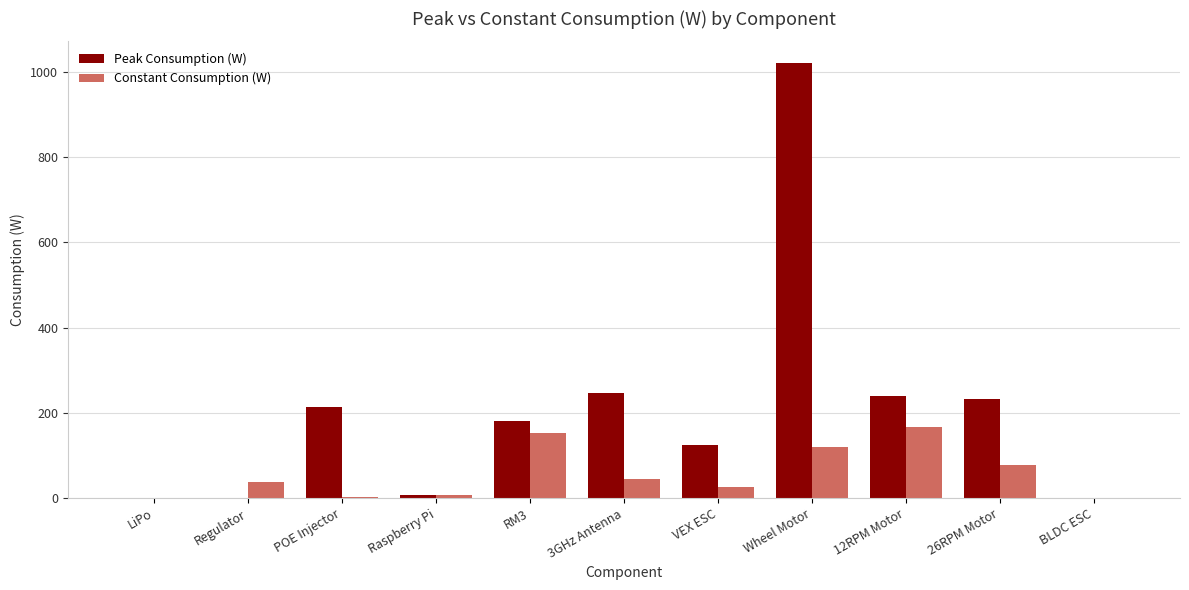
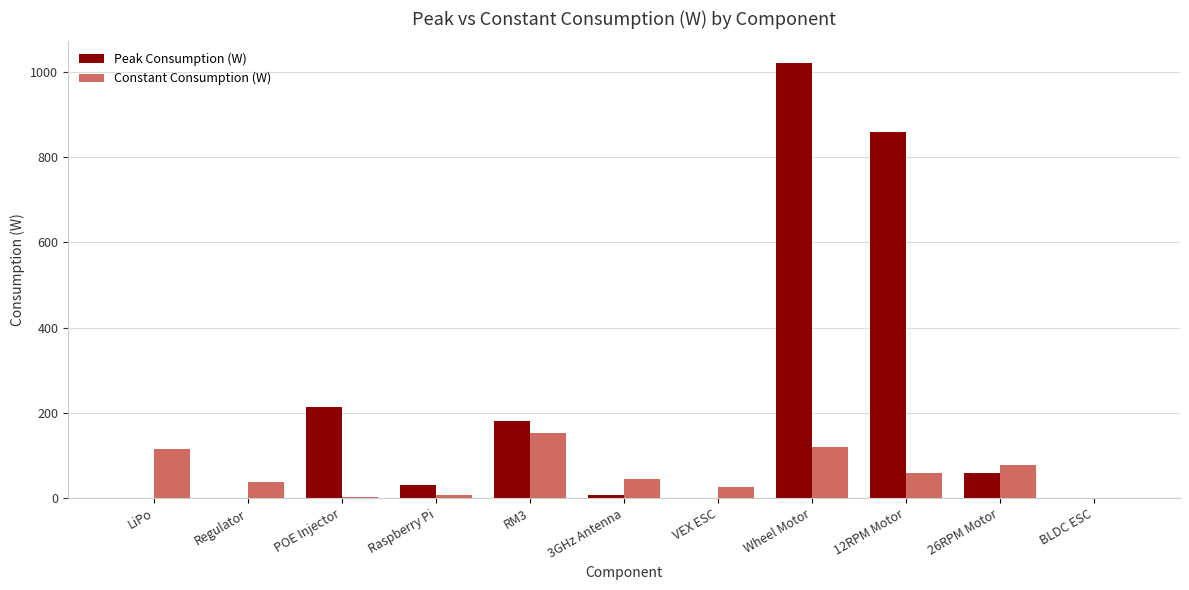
  {
    "Peak Consumption (W)": {
      "LiPo": 0,
      "Regulator": 0,
      "POE Injector": 210,
-     "Raspberry Pi": 10,
+     "Raspberry Pi": 30,
      "RM3": 180,
-     "3GHz Antenna": 250,
-     "VEX ESC": 130,
+     "3GHz Antenna": 10,
+     "VEX ESC": 0,
      "Wheel Motor": 1020,
-     "12RPM Motor": 240,
-     "26RPM Motor": 230,
+     "12RPM Motor": 860,
+     "26RPM Motor": 60,
      "BLDC ESC": 0
    },
    "Constant Consumption (W)": {
-     "LiPo": 0,
+     "LiPo": 120,
      "Regulator": 40,
      "Raspberry Pi": 10,
      "RM3": 150,
      "3GHz Antenna": 50,
      "VEX ESC": 30,
      "Wheel Motor": 120,
-     "12RPM Motor": 170,
+     "12RPM Motor": 60,
      "26RPM Motor": 80,
      "BLDC ESC": 0
    }
  }
